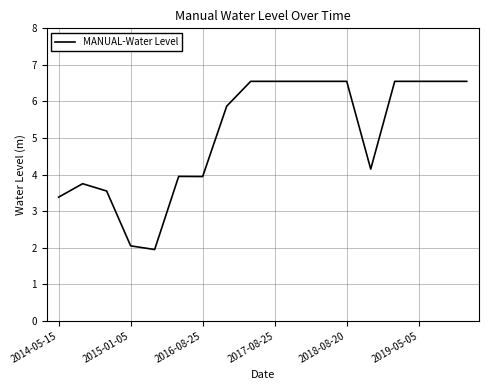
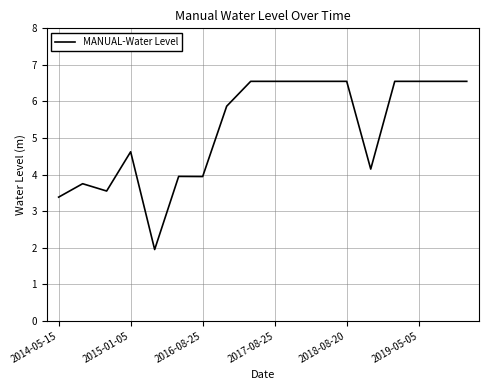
  {
    "2014-05-15": 3.4,
-   "2015-01-05": 2.0,
+   "2015-01-05": 4.6,
    "2016-08-25": 3.9,
    "2017-08-25": 6.6,
    "2018-08-20": 6.6,
    "2019-05-05": 6.6
  }
